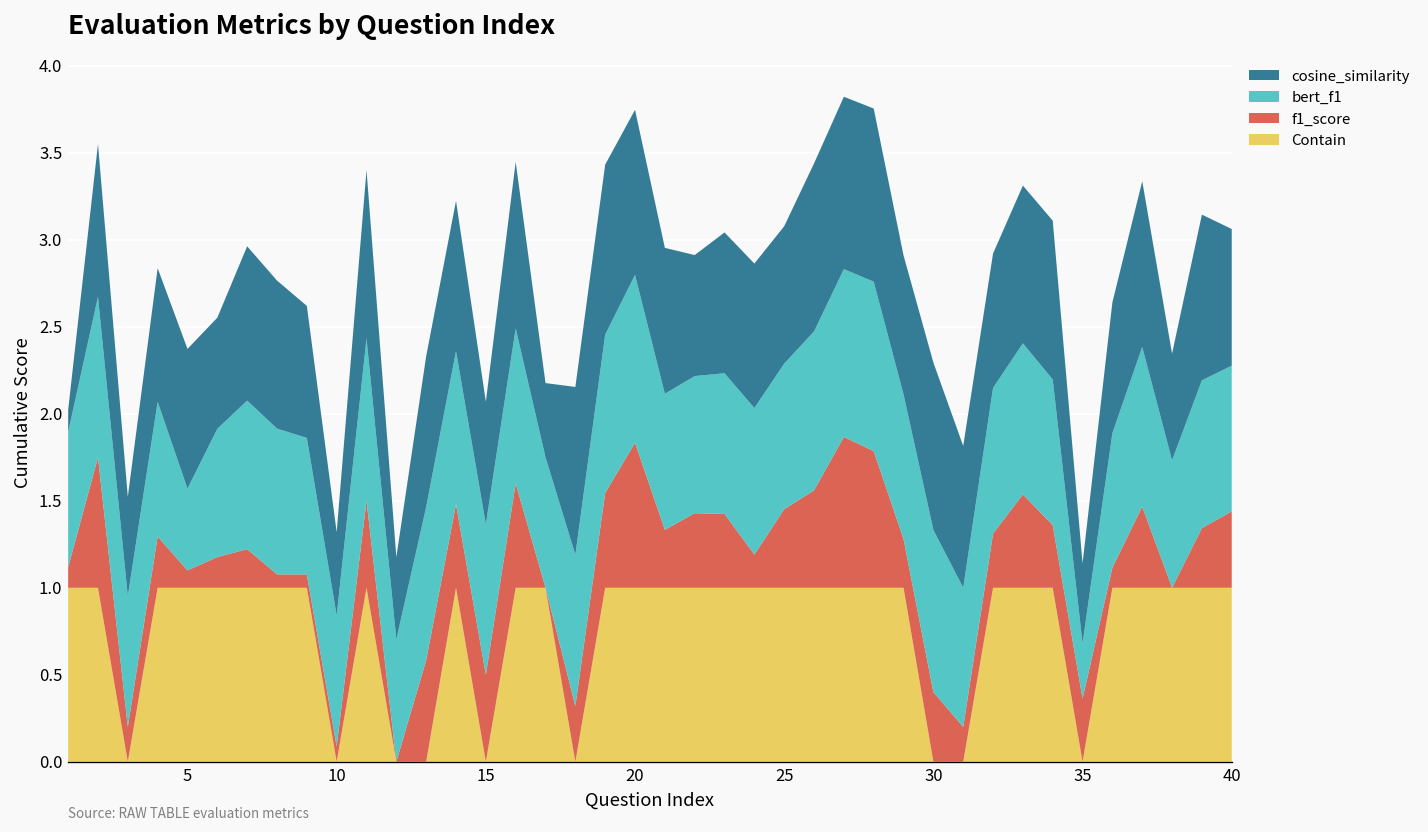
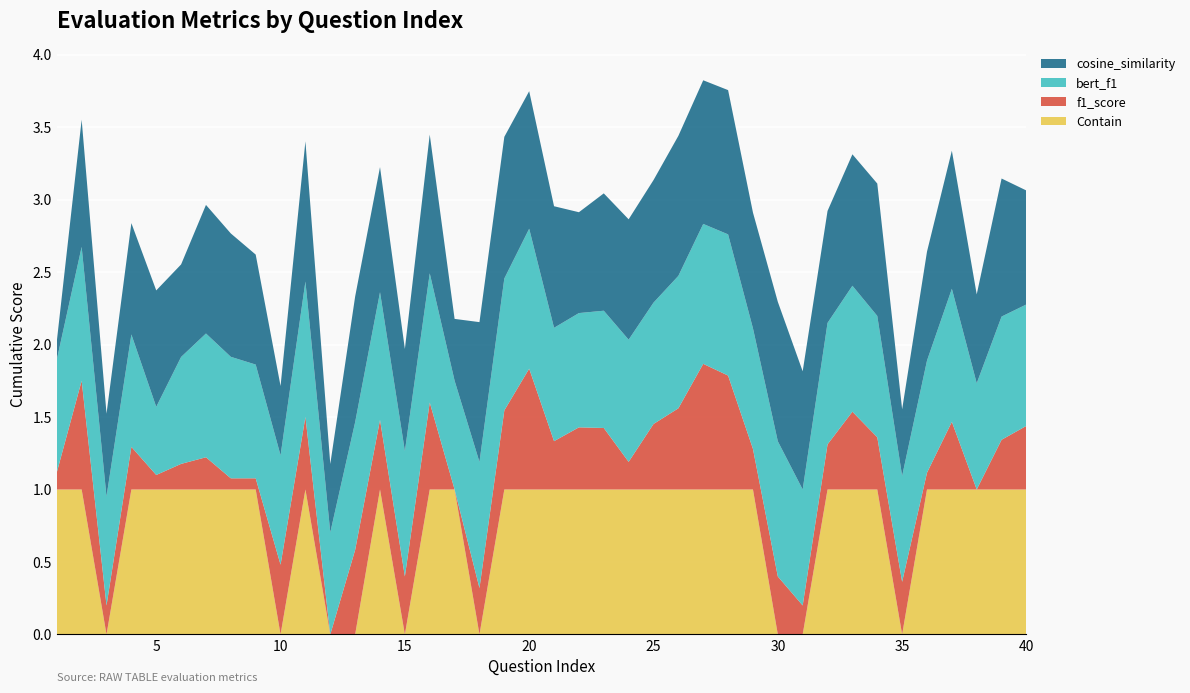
  {
    "Contain": {
      "5": 1.00,
      "10": 0.00,
      "15": 0.00,
      "20": 1.00,
      "25": 1.00,
      "30": 0.00,
      "35": 0.00,
      "40": 1.00
    },
    "f1_score": {
      "5": 0.10,
-     "10": 0.09,
-     "15": 0.5,
+     "10": 0.48,
+     "15": 0.4,
      "20": 0.83,
      "25": 0.45,
      "30": 0.40,
      "35": 0.36,
      "40": 0.44
    },
    "bert_f1": {
      "5": 0.47,
      "10": 0.75,
      "15": 0.87,
      "20": 0.97,
      "25": 0.84,
      "30": 0.93,
-     "35": 0.32,
+     "35": 0.73,
      "40": 0.84
    },
    "cosine_similarity": {
      "5": 0.80,
      "10": 0.48,
      "15": 0.70,
      "20": 0.95,
-     "25": 0.79,
+     "25": 0.85,
      "30": 0.96,
      "35": 0.46,
      "40": 0.79
    }
  }
